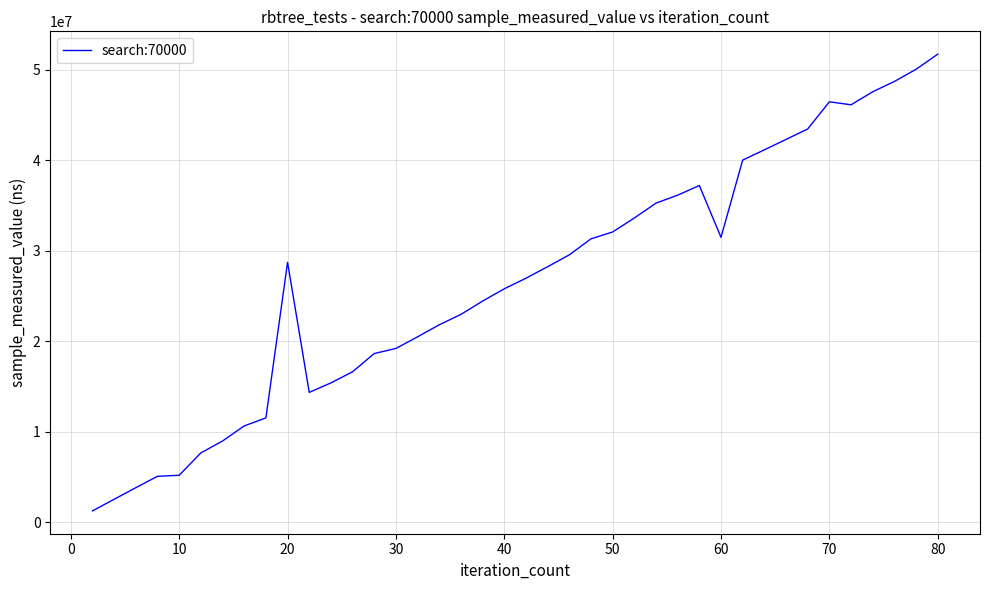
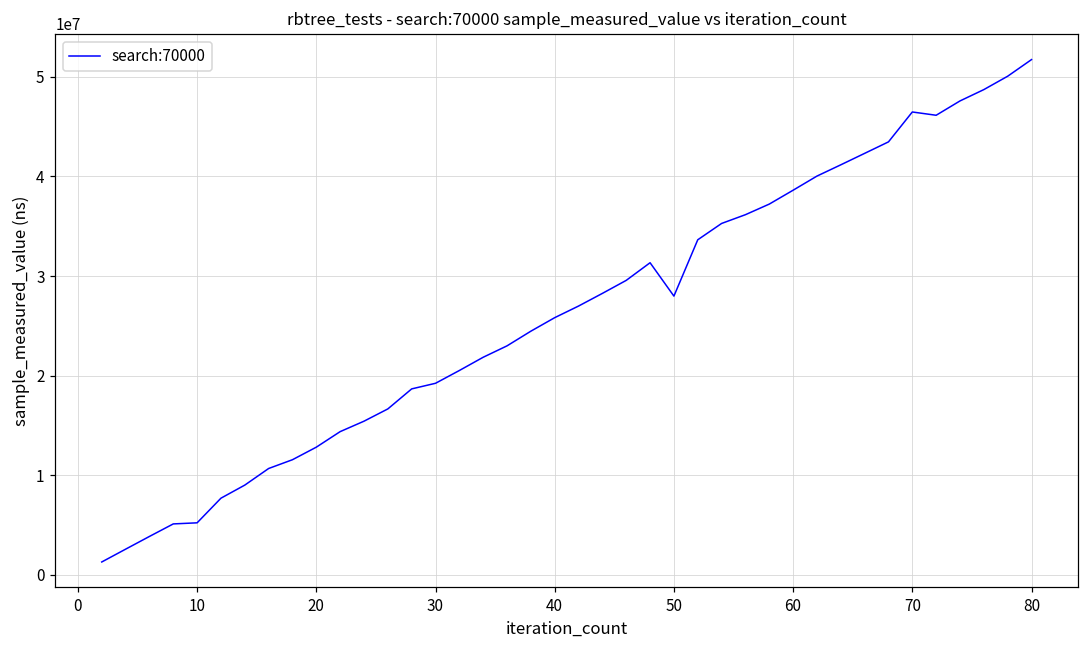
  {
    "10": 5000000,
-   "20": 29000000,
+   "20": 13000000,
    "30": 19000000,
    "40": 26000000,
-   "50": 32000000,
-   "60": 32000000,
+   "50": 28000000,
+   "60": 39000000,
    "70": 46000000,
    "80": 52000000
  }
